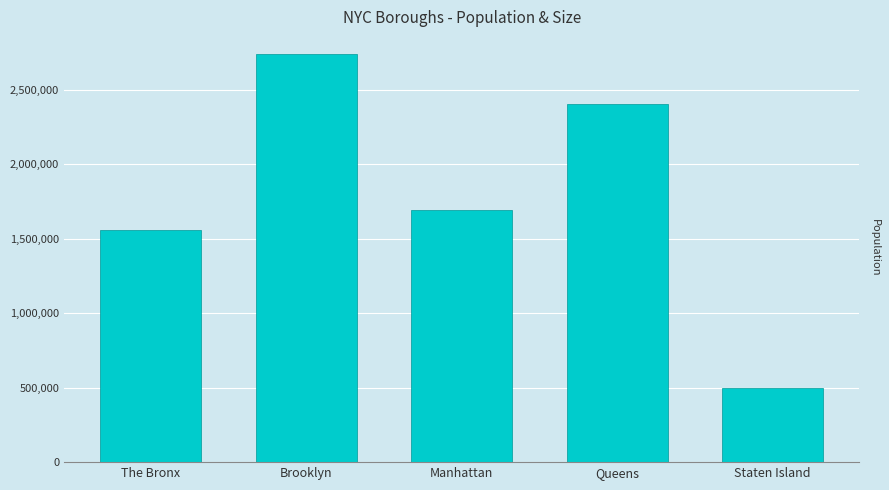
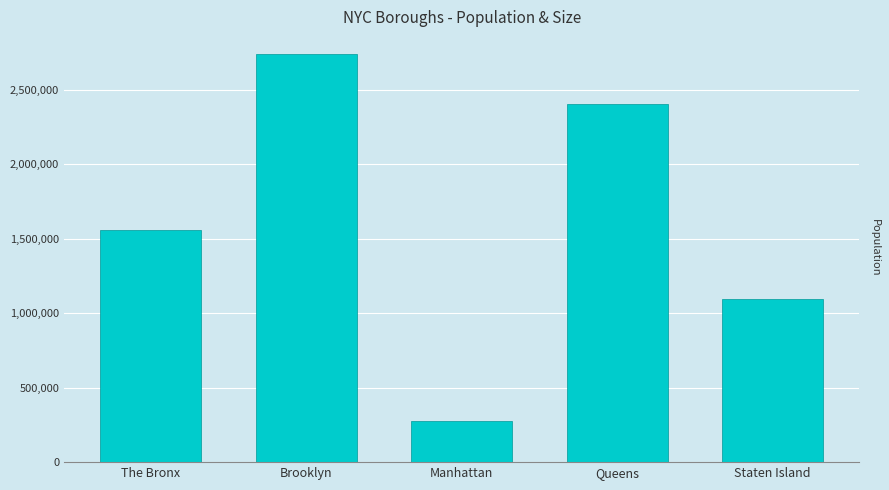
  {
    "The Bronx": "1,560,000",
    "Brooklyn": "2,740,000",
-   "Manhattan": "1,690,000",
+   "Manhattan": "270,000",
    "Queens": "2,410,000",
-   "Staten Island": "500,000"
+   "Staten Island": "1,100,000"
  }
